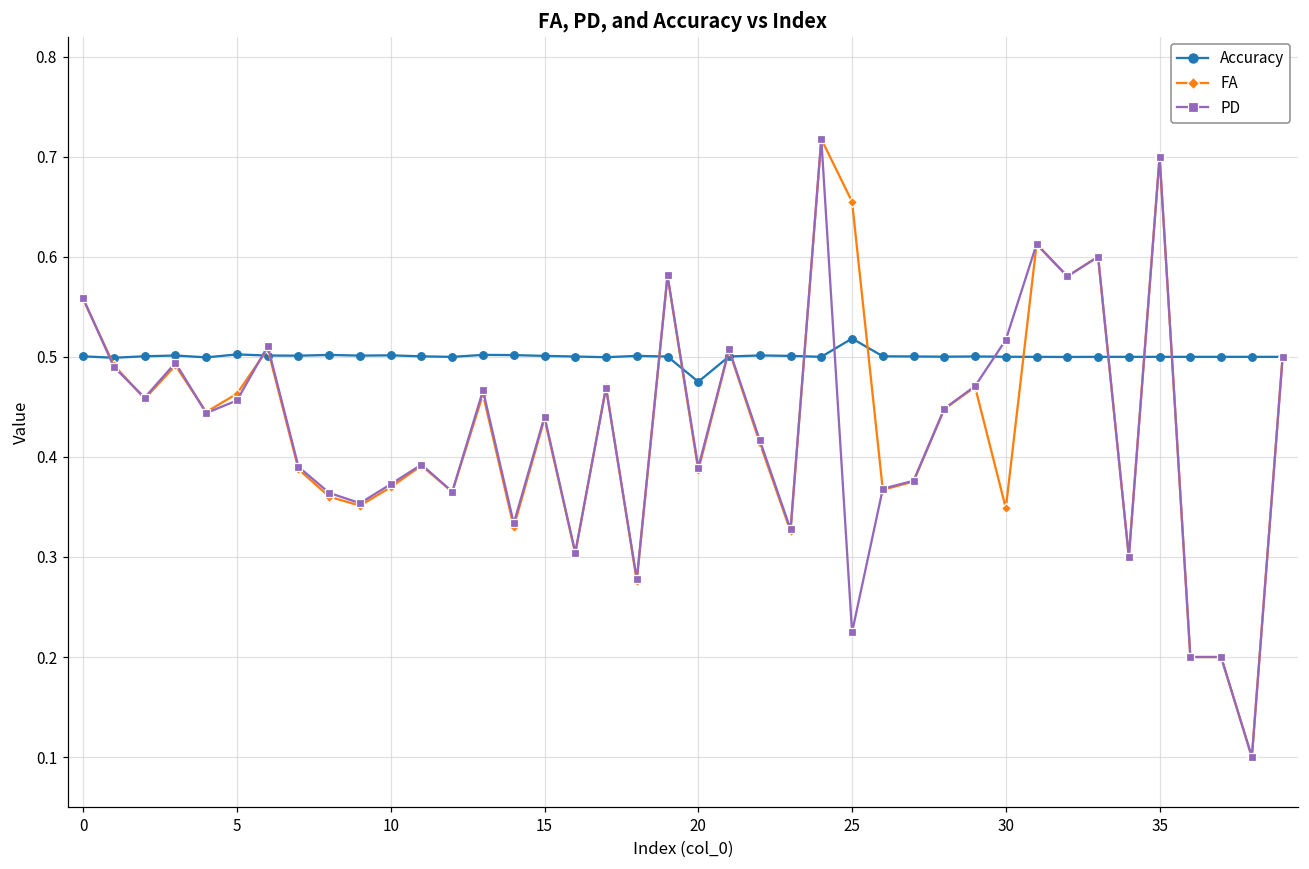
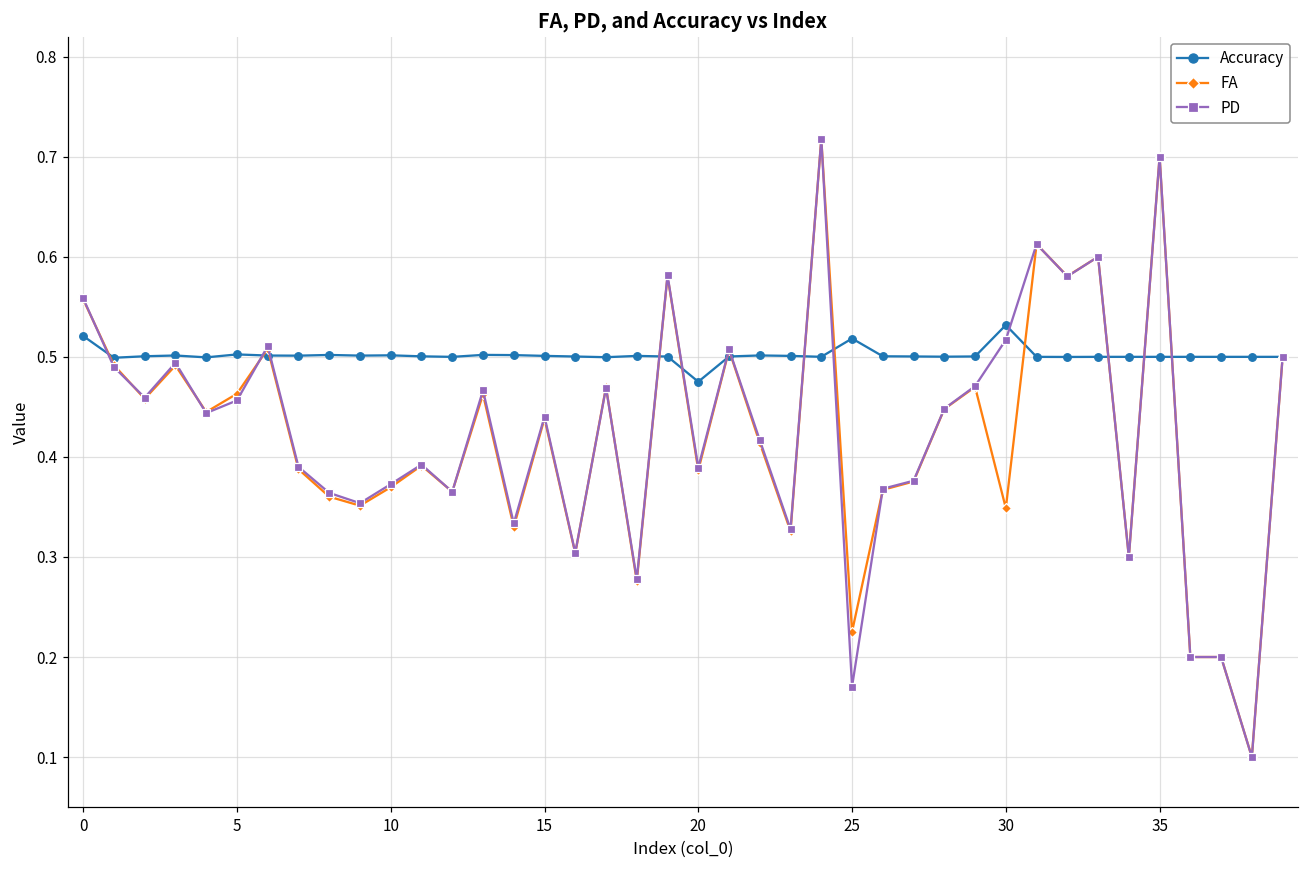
  {
    "Accuracy": {
-     "0": 0.50,
+     "0": 0.52,
      "5": 0.50,
      "10": 0.50,
      "15": 0.50,
      "20": 0.48,
      "25": 0.52,
-     "30": 0.50,
+     "30": 0.53,
      "35": 0.50
    },
    "FA": {
      "5": 0.46,
      "10": 0.37,
-     "25": 0.66,
+     "25": 0.23,
      "30": 0.35
    },
    "PD": {
      "5": 0.46,
      "10": 0.37,
-     "25": 0.22,
+     "25": 0.17,
      "30": 0.52
    }
  }
